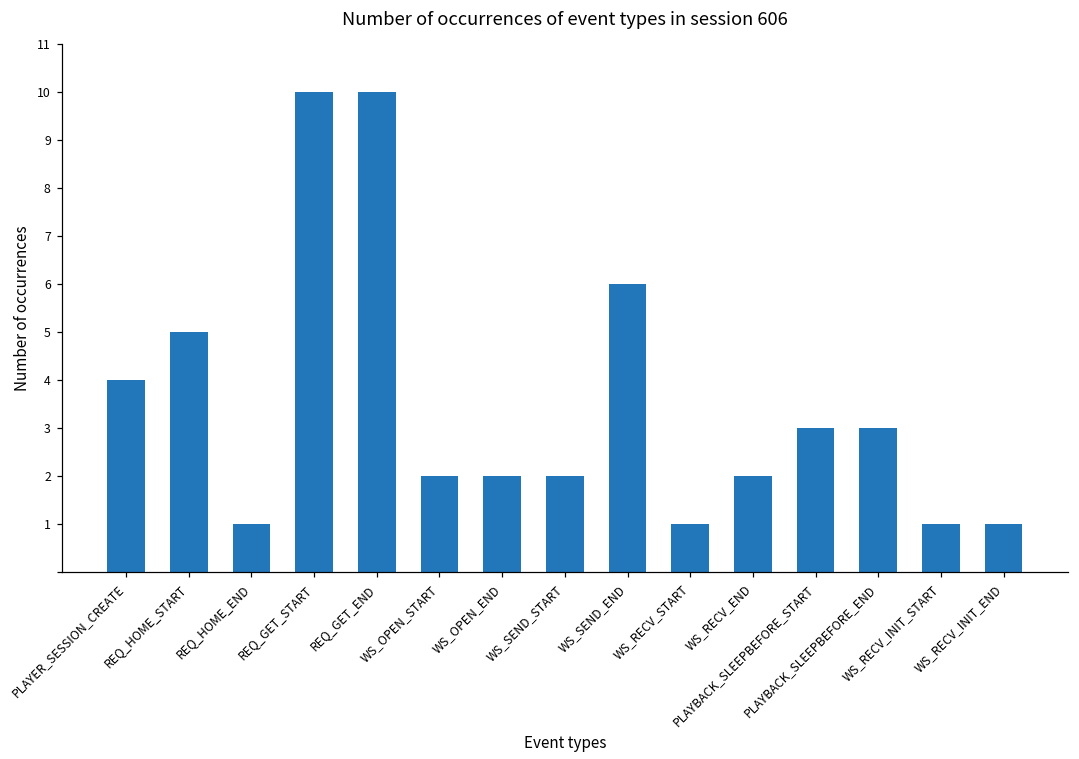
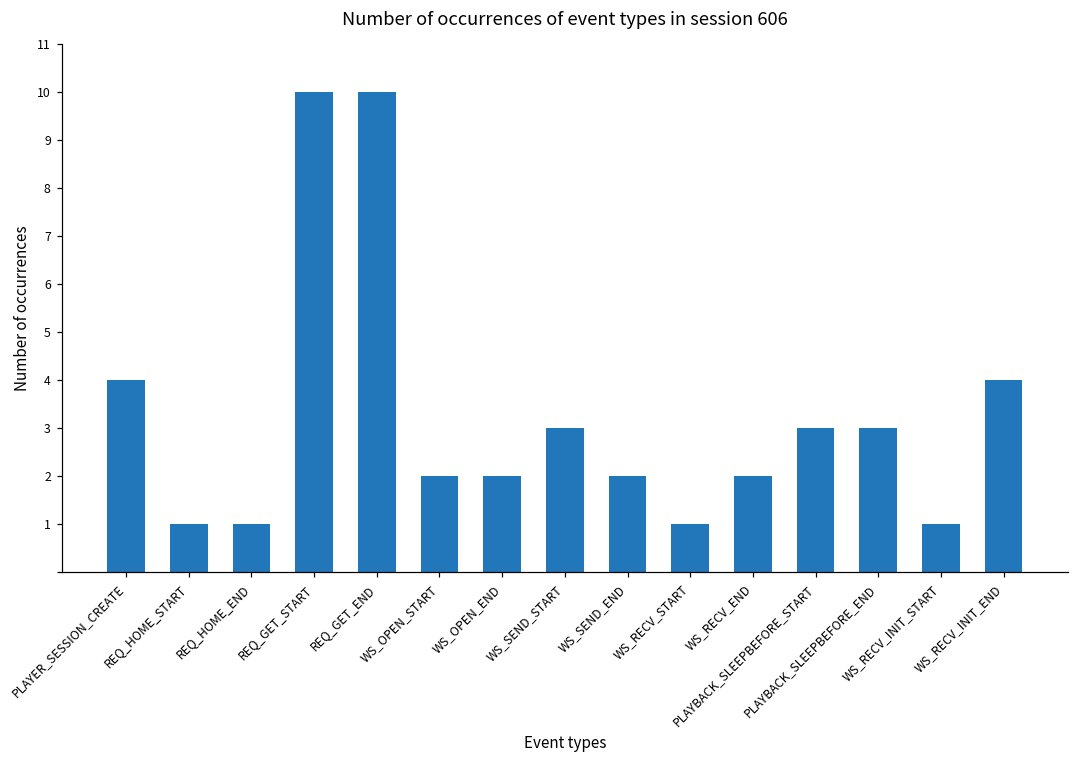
  {
    "PLAYER_SESSION_CREATE": 4,
-   "REQ_HOME_START": 5,
+   "REQ_HOME_START": 1,
    "REQ_HOME_END": 1,
    "REQ_GET_START": 10,
    "REQ_GET_END": 10,
    "WS_OPEN_START": 2,
    "WS_OPEN_END": 2,
-   "WS_SEND_START": 2,
-   "WS_SEND_END": 6,
+   "WS_SEND_START": 3,
+   "WS_SEND_END": 2,
    "WS_RECV_START": 1,
    "WS_RECV_END": 2,
    "PLAYBACK_SLEEPBEFORE_START": 3,
    "PLAYBACK_SLEEPBEFORE_END": 3,
    "WS_RECV_INIT_START": 1,
-   "WS_RECV_INIT_END": 1
+   "WS_RECV_INIT_END": 4
  }
